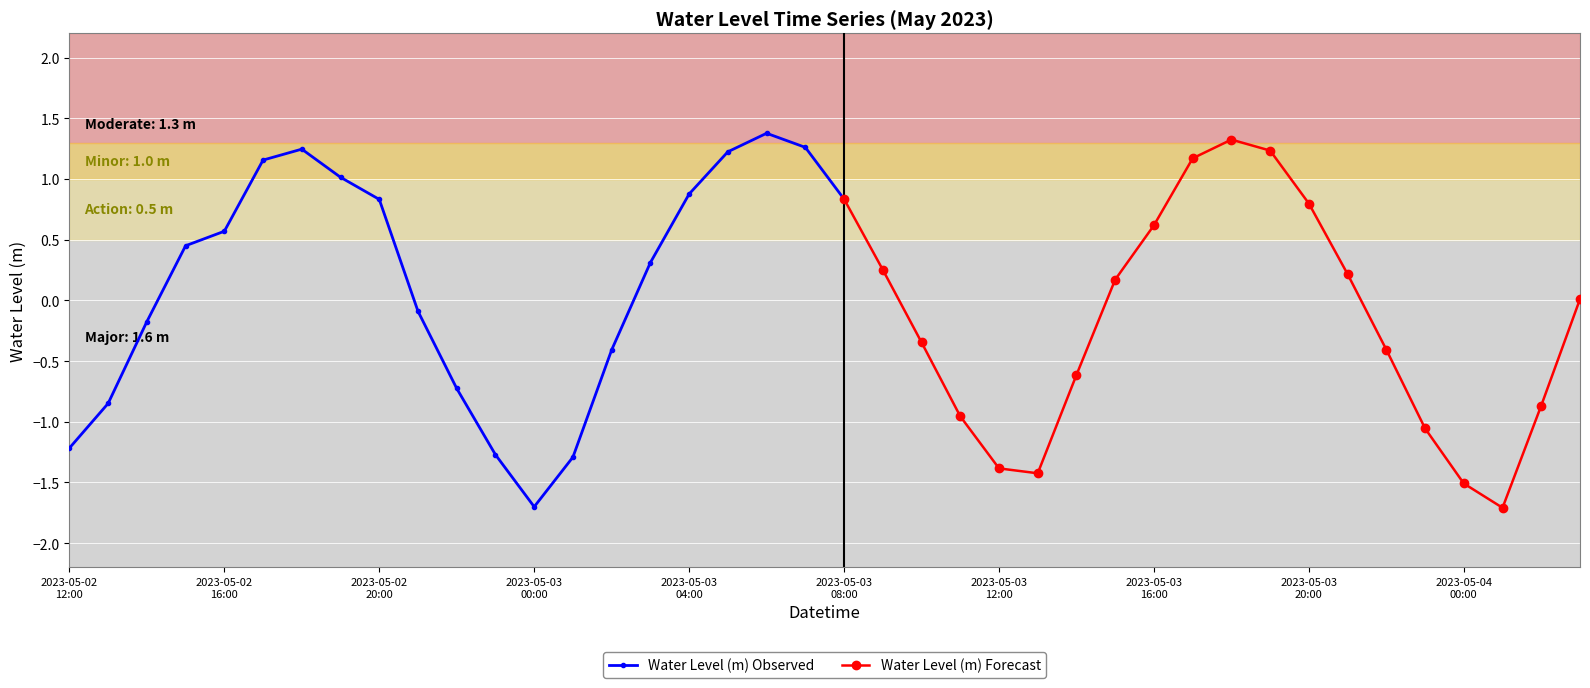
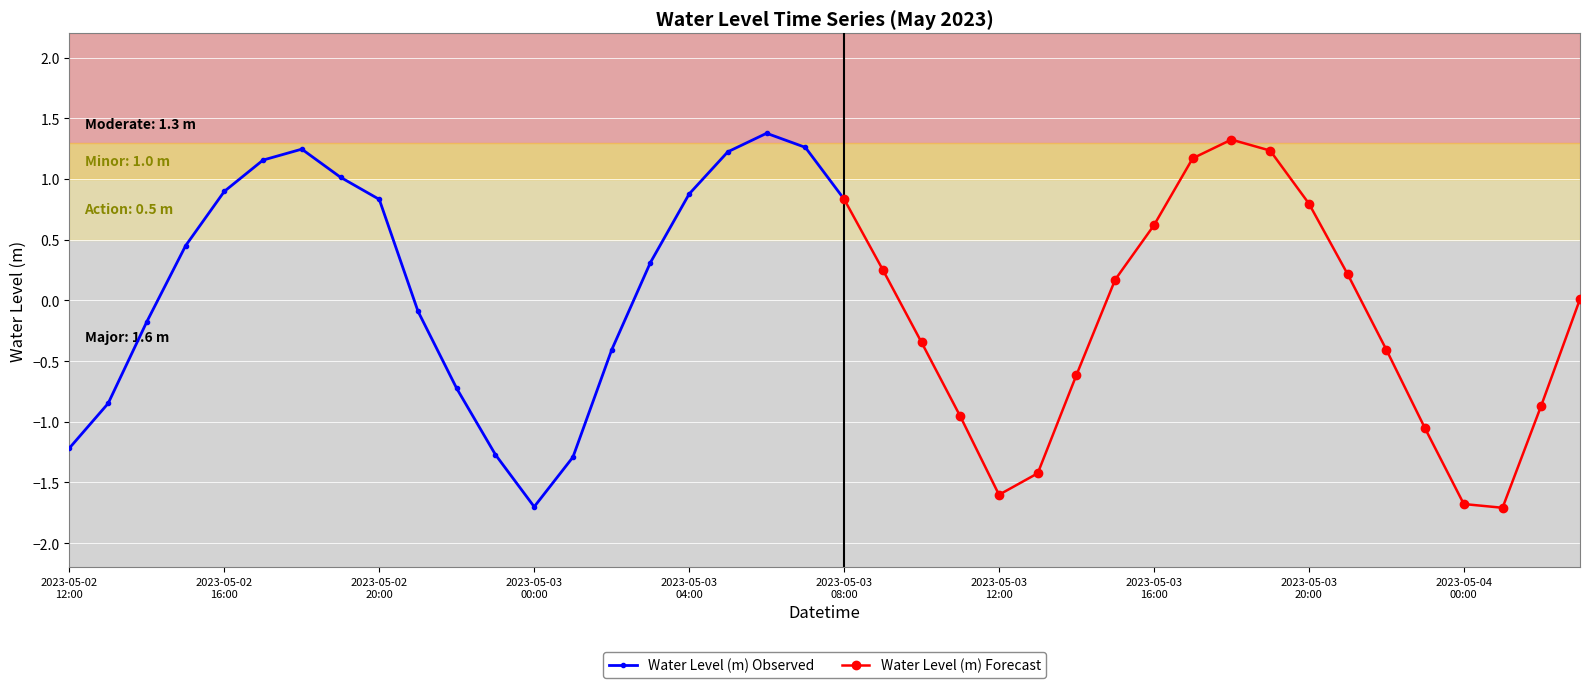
  {
    "Water Level (m) Observed": {
      "2023-05-02 12:00": -1.22,
-     "2023-05-02 16:00": 0.57,
+     "2023-05-02 16:00": 0.90,
      "2023-05-02 20:00": 0.83,
      "2023-05-03 00:00": -1.70,
      "2023-05-03 04:00": 0.88
    },
    "Water Level (m) Forecast": {
-     "2023-05-03 12:00": -1.38,
+     "2023-05-03 12:00": -1.60,
      "2023-05-03 16:00": 0.62,
      "2023-05-03 20:00": 0.80,
-     "2023-05-04 00:00": -1.51
+     "2023-05-04 00:00": -1.68
    }
  }
